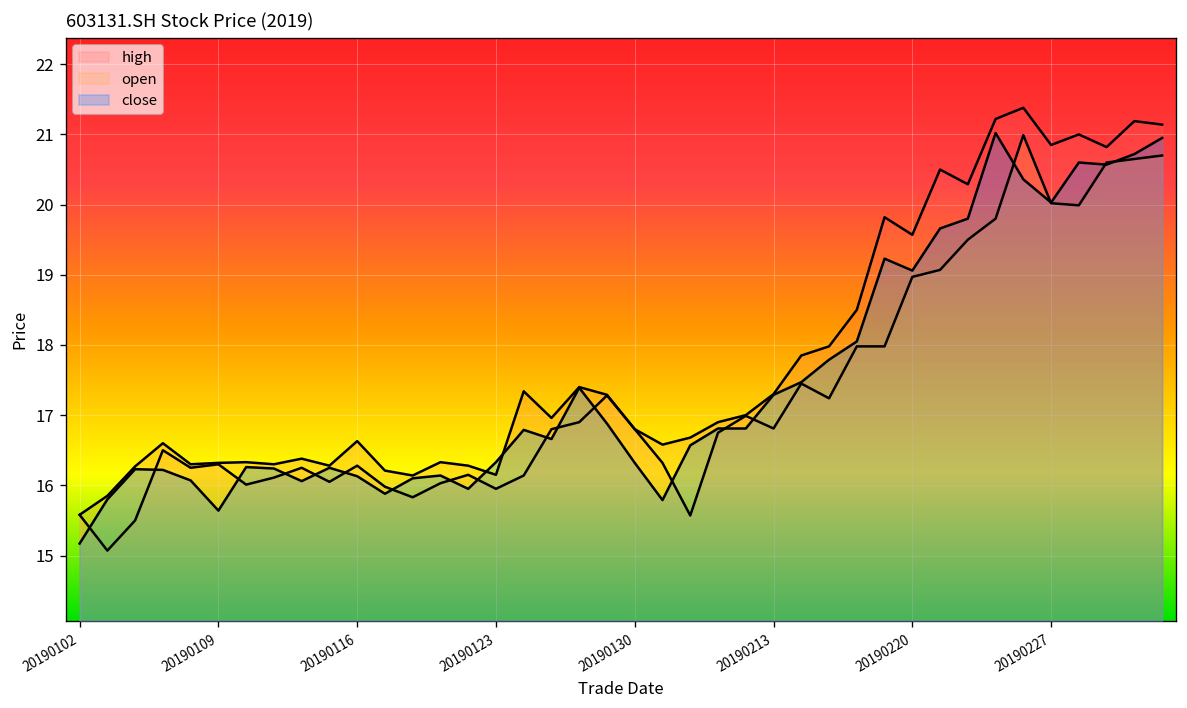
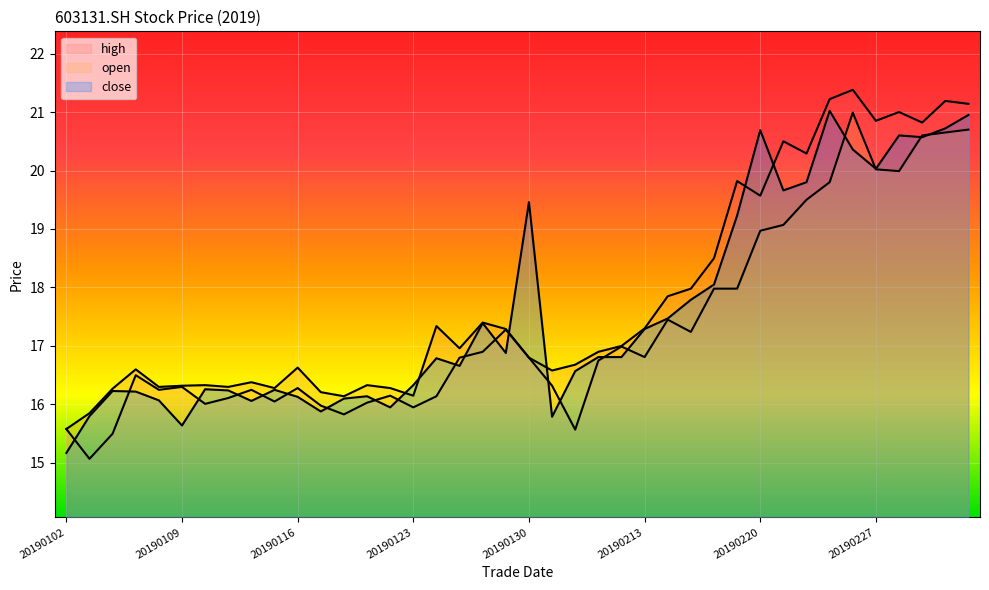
  {
    "close": {
      "20190102": 15.2,
      "20190109": 15.6,
      "20190116": 16.1,
      "20190123": 16.3,
-     "20190130": 16.3,
-     "20190220": 19.1
+     "20190130": 19.5,
+     "20190220": 20.7
    }
  }
